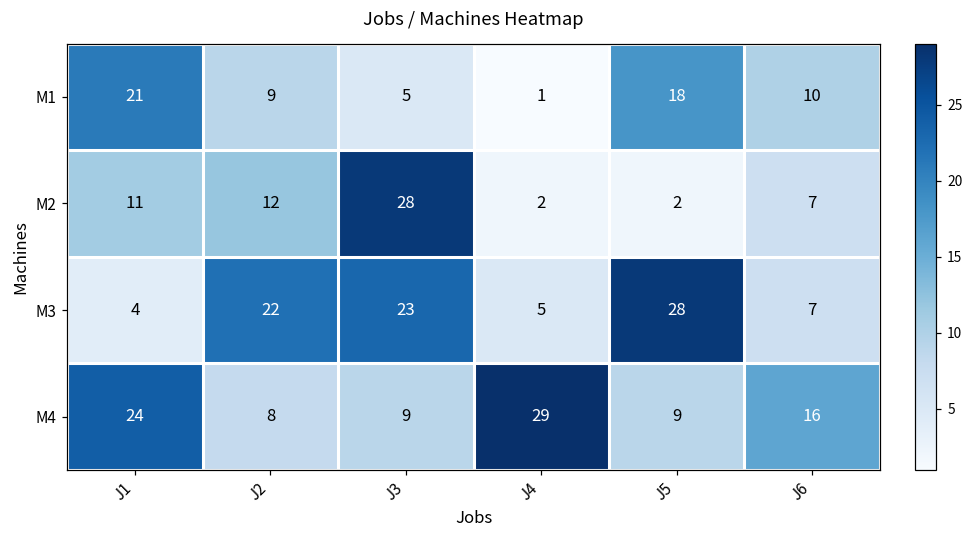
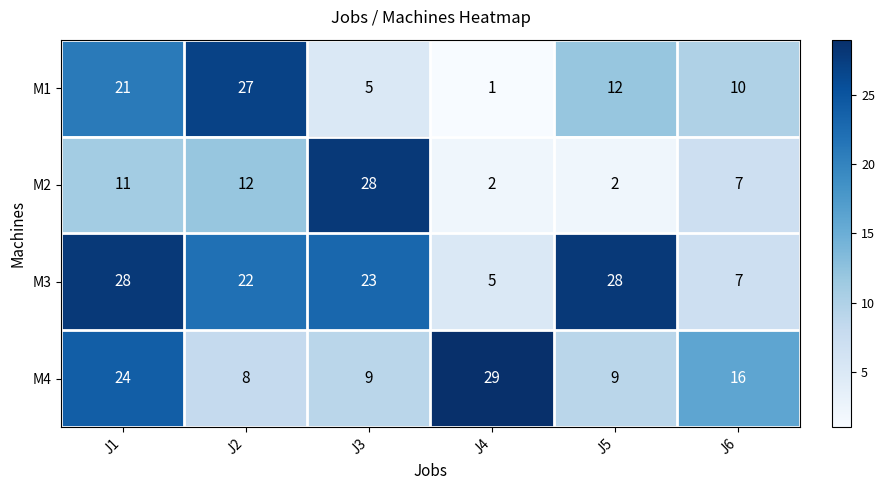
  {
    "M1": {
      "J1": 21,
-     "J2": 9,
+     "J2": 27,
      "J3": 5,
      "J4": 1,
-     "J5": 18,
+     "J5": 12,
      "J6": 10
    },
    "M2": {
      "J1": 11,
      "J2": 12,
      "J3": 28,
      "J4": 2,
      "J5": 2,
      "J6": 7
    },
    "M3": {
-     "J1": 4,
+     "J1": 28,
      "J2": 22,
      "J3": 23,
      "J4": 5,
      "J5": 28,
      "J6": 7
    },
    "M4": {
      "J1": 24,
      "J2": 8,
      "J3": 9,
      "J4": 29,
      "J5": 9,
      "J6": 16
    }
  }
